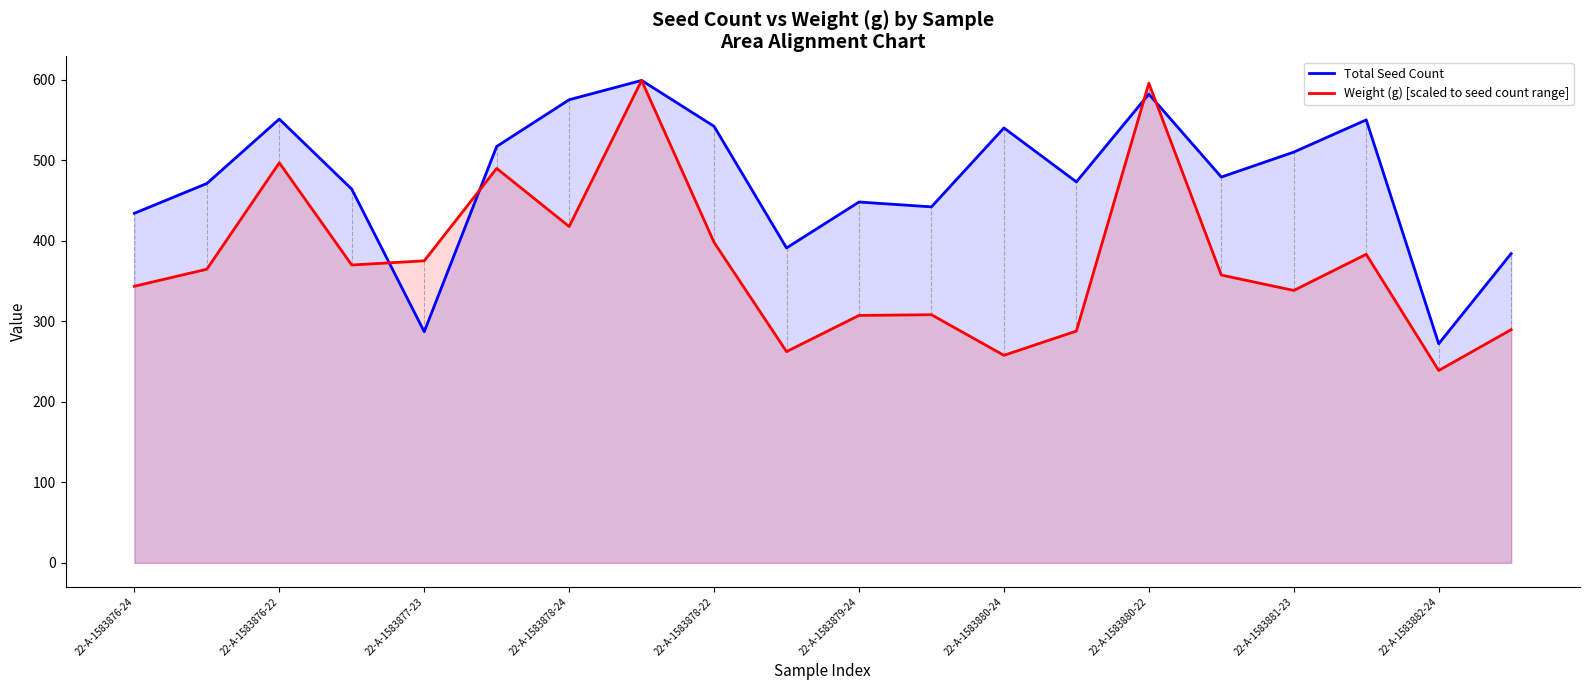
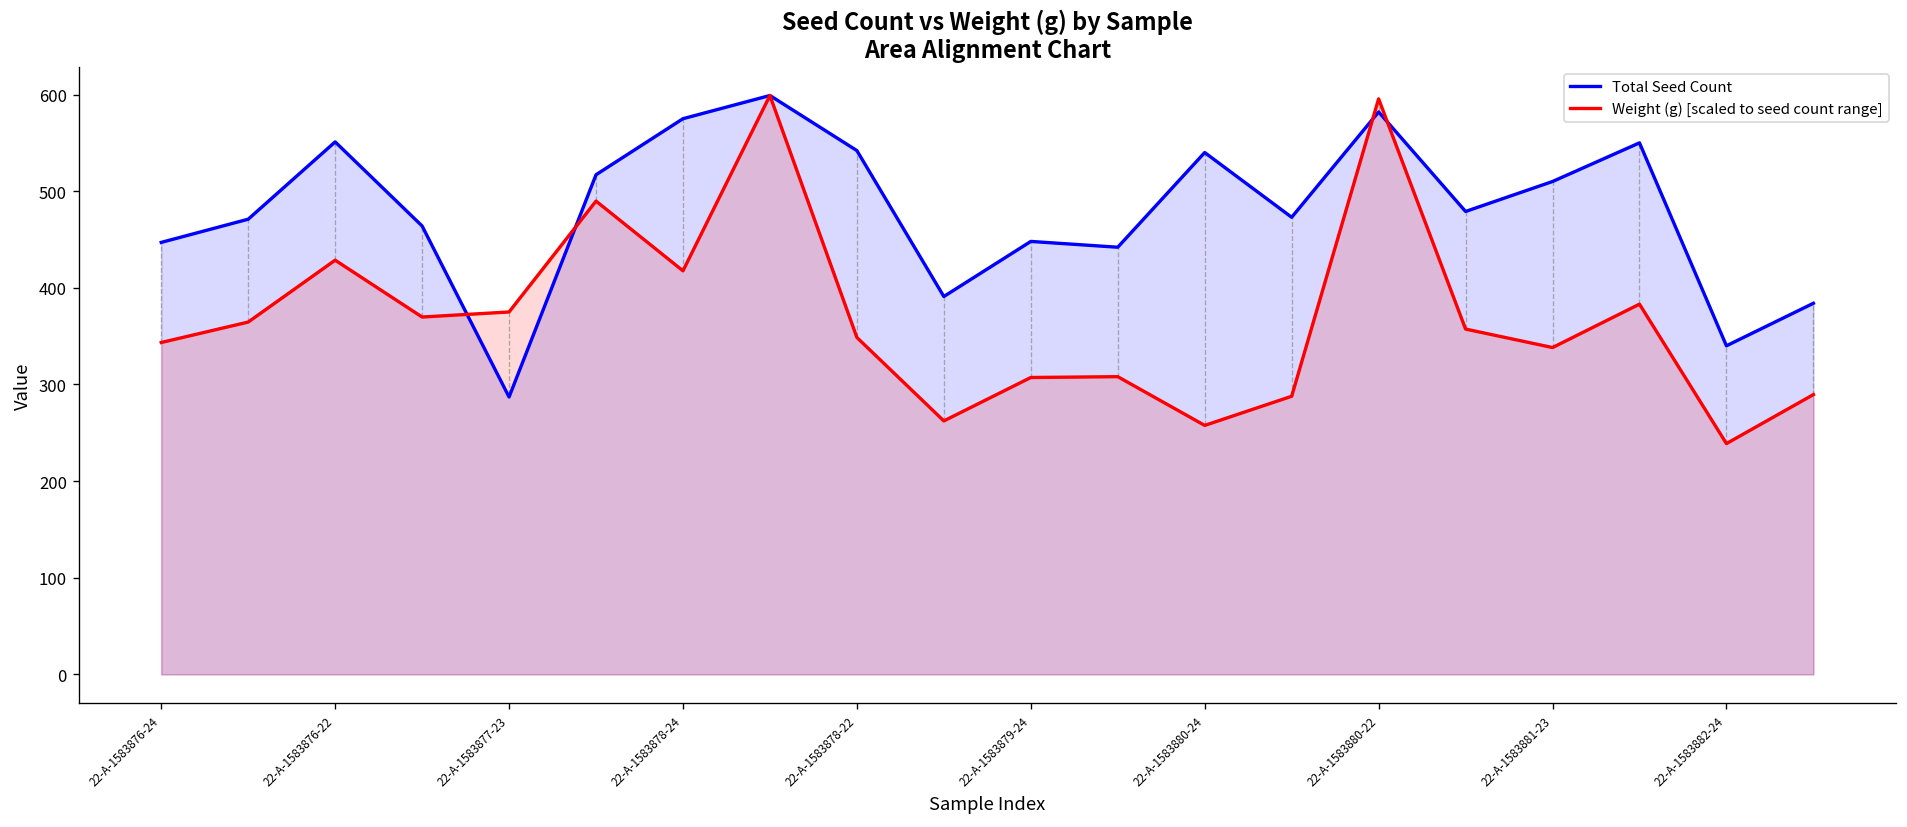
  {
    "Total Seed Count": {
-     "22-A-1583876-24": 430,
-     "22-A-1583882-24": 270
+     "22-A-1583876-24": 450,
+     "22-A-1583882-24": 340
    },
    "Weight (g) [scaled to seed count range]": {
-     "22-A-1583876-22": 500,
-     "22-A-1583878-22": 400
+     "22-A-1583876-22": 430,
+     "22-A-1583878-22": 350
    }
  }
